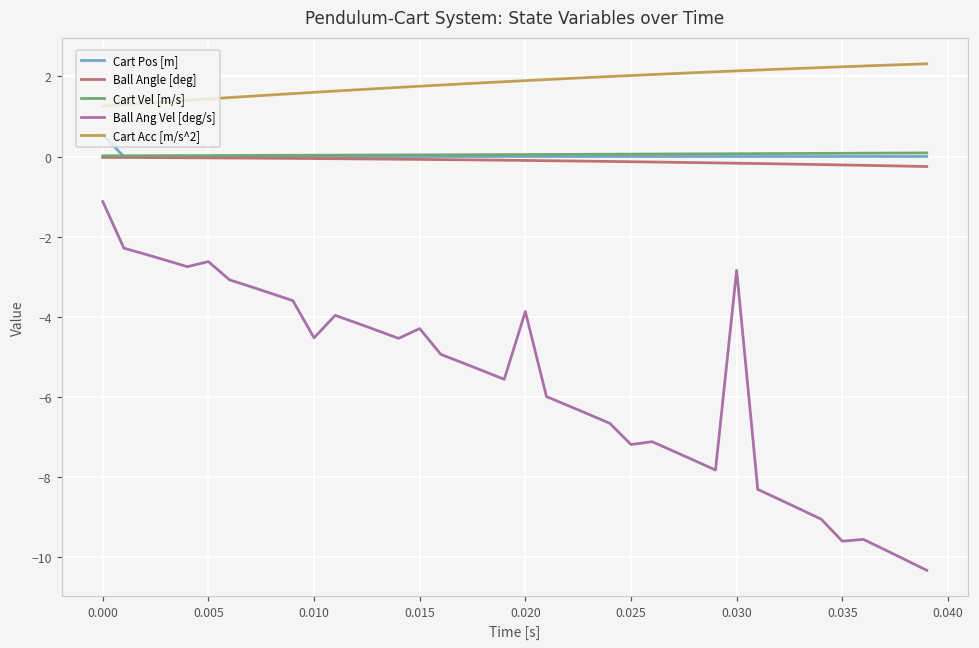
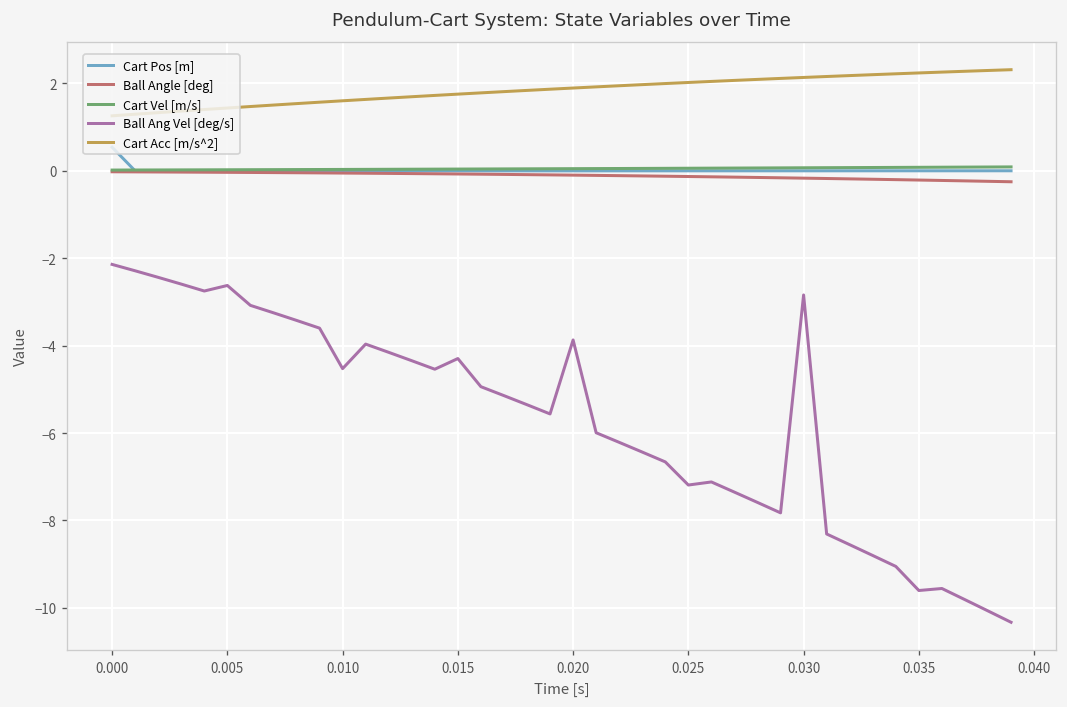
  {
    "Cart Pos [m]": {
      "0.035": 0.0
    },
    "Cart Vel [m/s]": {
      "0.035": 0.1
    },
    "Ball Ang Vel [deg/s]": {
-     "0.000": -1.1,
+     "0.000": -2.1,
      "0.005": -2.6,
      "0.010": -4.5,
      "0.015": -4.3,
      "0.020": -3.9,
      "0.025": -7.2,
      "0.030": -2.8,
      "0.035": -9.6
    }
  }
